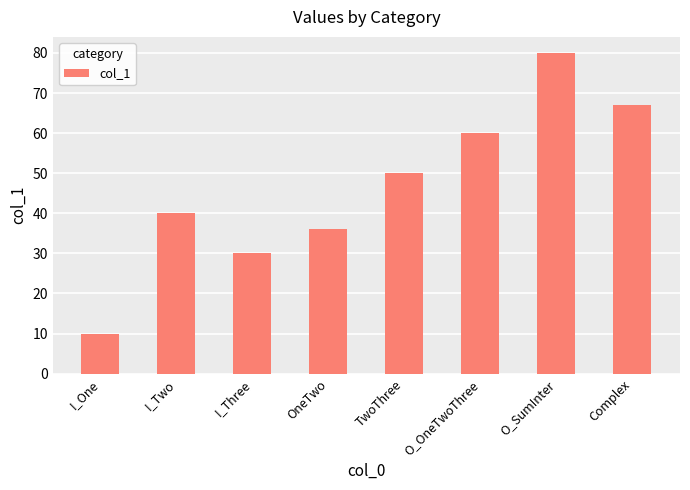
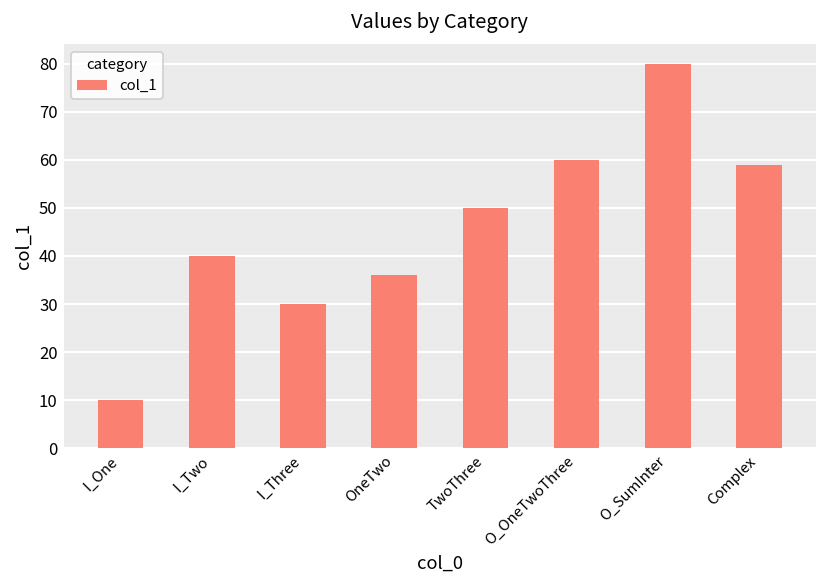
  {
    "I_One": 10,
    "I_Two": 40,
    "I_Three": 30,
    "OneTwo": 36,
    "TwoThree": 50,
    "O_OneTwoThree": 60,
    "O_SumInter": 80,
-   "Complex": 67
+   "Complex": 59
  }
